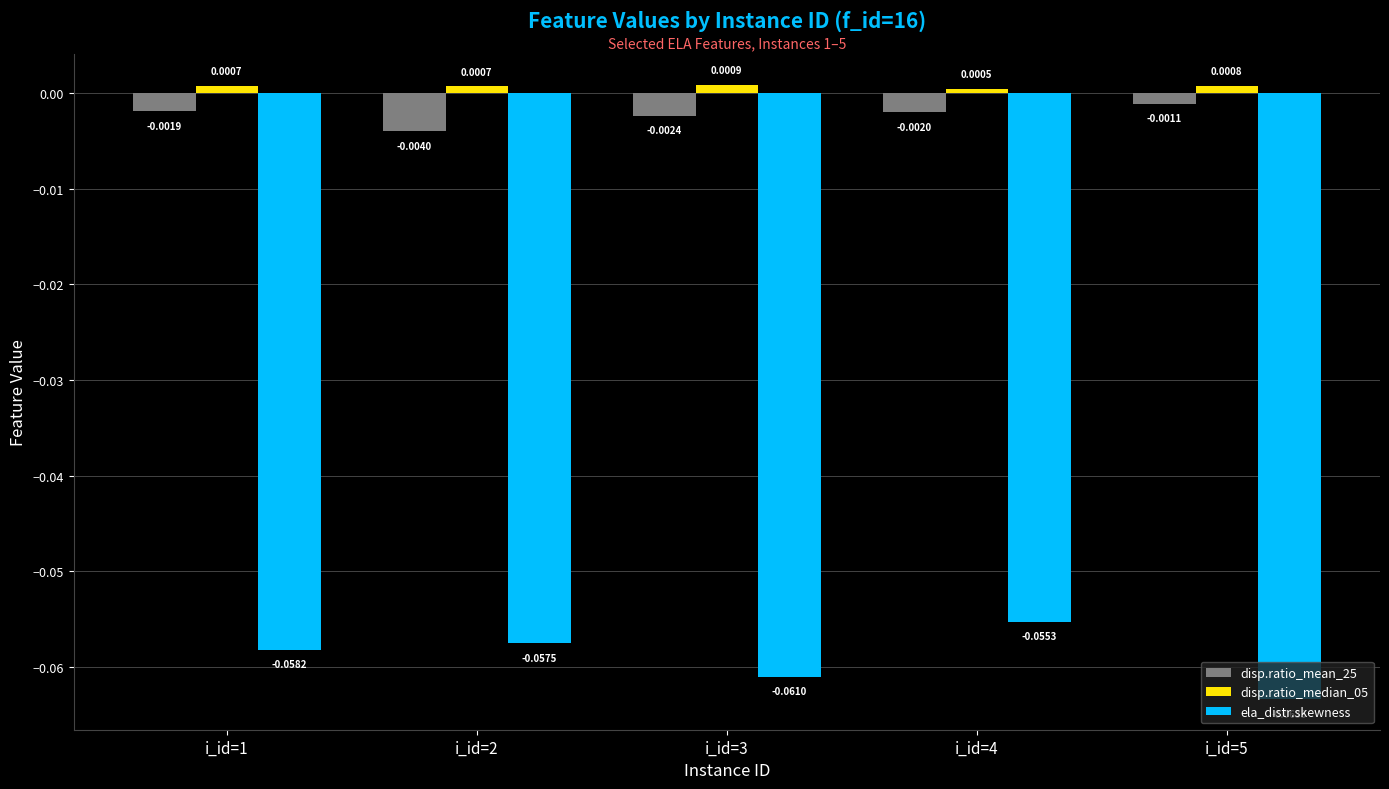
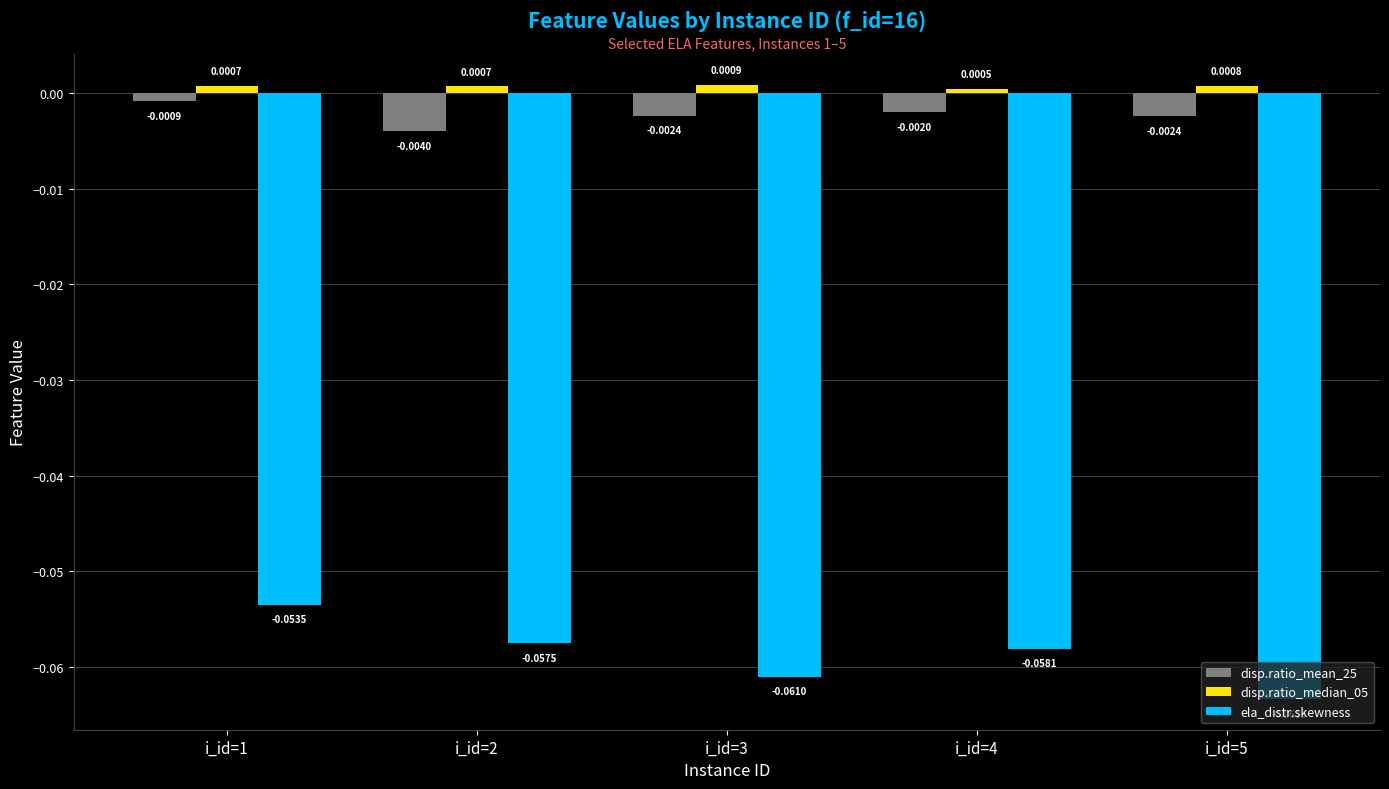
  {
    "disp.ratio_mean_25": {
-     "i_id=1": -0.0019,
+     "i_id=1": -0.0009,
      "i_id=2": -0.0040,
      "i_id=3": -0.0024,
      "i_id=4": -0.0020,
-     "i_id=5": -0.0011
+     "i_id=5": -0.0024
    },
    "disp.ratio_median_05": {
      "i_id=1": 0.0007,
      "i_id=2": 0.0007,
      "i_id=3": 0.0009,
      "i_id=4": 0.0005,
      "i_id=5": 0.0008
    },
    "ela_distr.skewness": {
-     "i_id=1": -0.0582,
+     "i_id=1": -0.0535,
      "i_id=2": -0.0575,
      "i_id=3": -0.0610,
-     "i_id=4": -0.0553
+     "i_id=4": -0.0581
    }
  }
